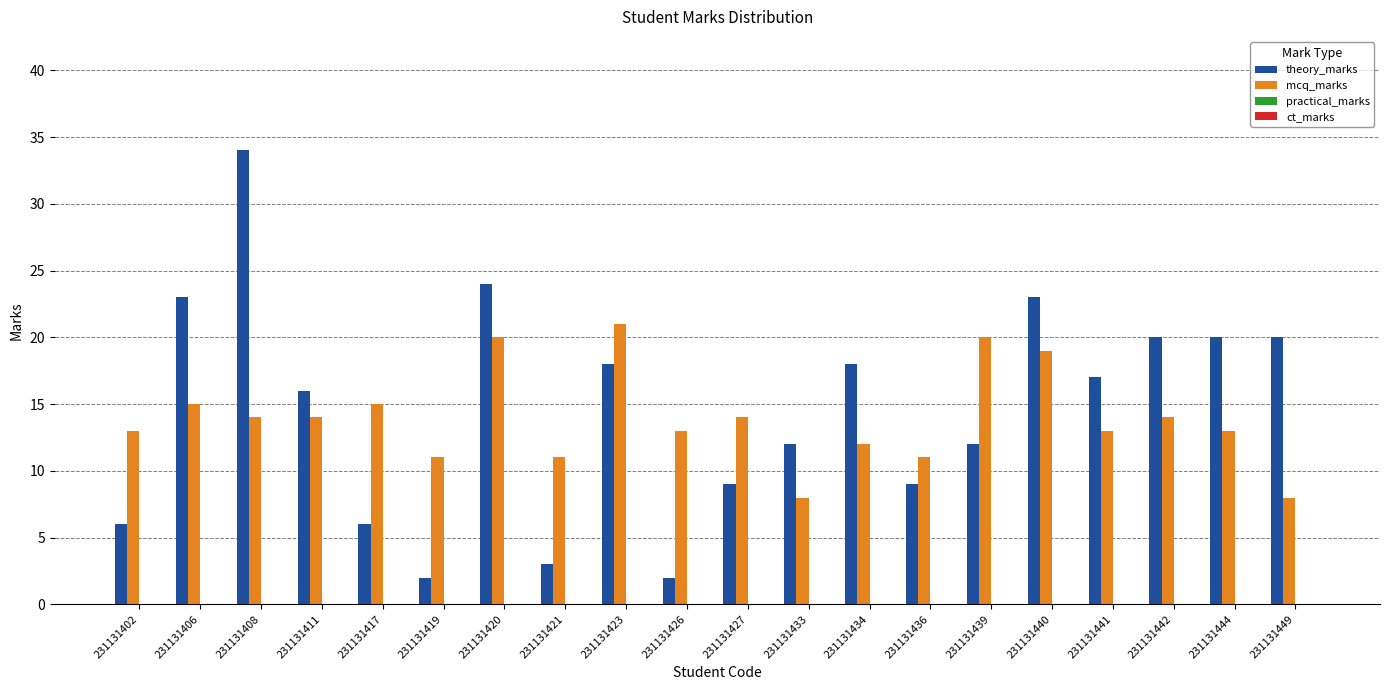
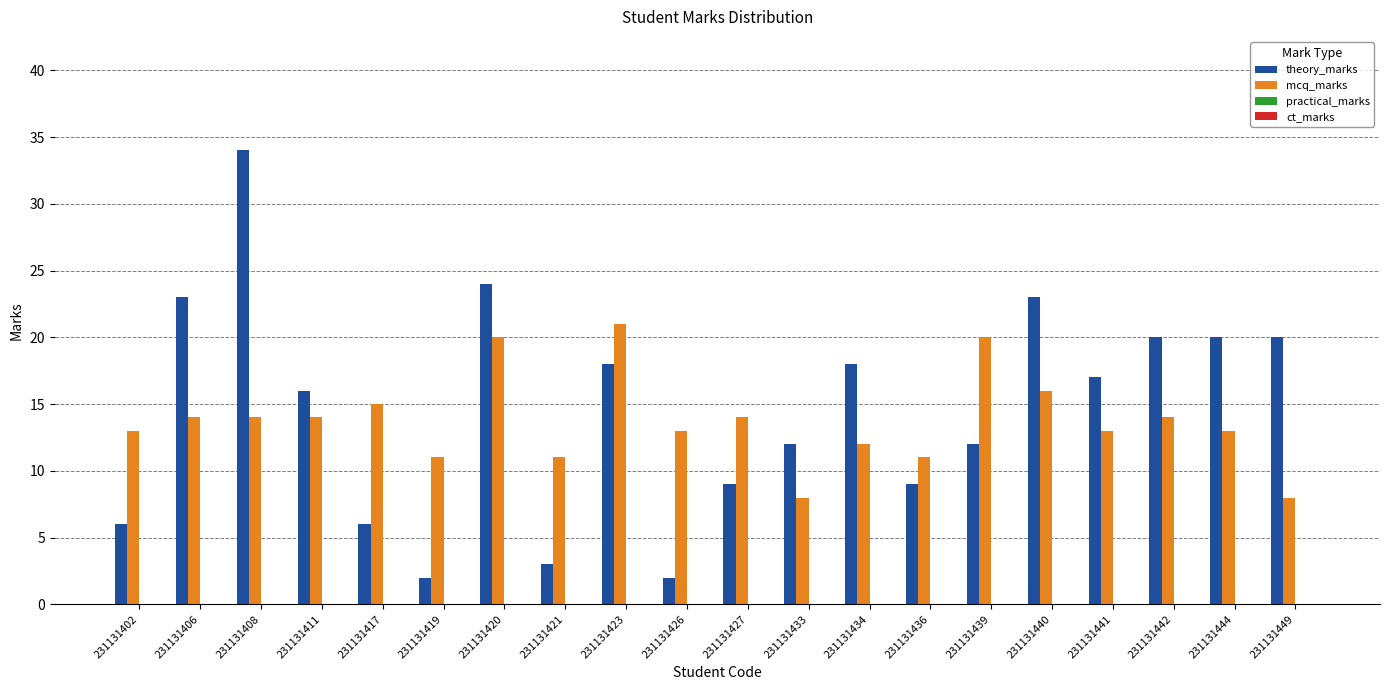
  {
    "theory_marks": {
      "231131402": 6,
      "231131406": 23,
      "231131408": 34,
      "231131411": 16,
      "231131417": 6,
      "231131419": 2,
      "231131420": 24,
      "231131421": 3,
      "231131423": 18,
      "231131426": 2,
      "231131427": 9,
      "231131433": 12,
      "231131434": 18,
      "231131436": 9,
      "231131439": 12,
      "231131440": 23,
      "231131441": 17,
      "231131442": 20,
      "231131444": 20,
      "231131449": 20
    },
    "mcq_marks": {
      "231131402": 13,
-     "231131406": 15,
+     "231131406": 14,
      "231131408": 14,
      "231131411": 14,
      "231131417": 15,
      "231131419": 11,
      "231131420": 20,
      "231131421": 11,
      "231131423": 21,
      "231131426": 13,
      "231131427": 14,
      "231131433": 8,
      "231131434": 12,
      "231131436": 11,
      "231131439": 20,
-     "231131440": 19,
+     "231131440": 16,
      "231131441": 13,
      "231131442": 14,
      "231131444": 13,
      "231131449": 8
    },
    "practical_marks": {
      "231131402": 0,
      "231131406": 0,
      "231131408": 0,
      "231131411": 0,
      "231131417": 0,
      "231131419": 0,
      "231131420": 0,
      "231131421": 0,
      "231131423": 0,
      "231131426": 0,
      "231131427": 0,
      "231131433": 0,
      "231131434": 0,
      "231131436": 0,
      "231131439": 0,
      "231131440": 0,
      "231131441": 0,
      "231131442": 0,
      "231131444": 0,
      "231131449": 0
    },
    "ct_marks": {
      "231131402": 0,
      "231131406": 0,
      "231131408": 0,
      "231131411": 0,
      "231131417": 0,
      "231131419": 0,
      "231131420": 0,
      "231131421": 0,
      "231131423": 0,
      "231131426": 0,
      "231131427": 0,
      "231131433": 0,
      "231131434": 0,
      "231131436": 0,
      "231131439": 0,
      "231131440": 0,
      "231131441": 0,
      "231131442": 0,
      "231131444": 0,
      "231131449": 0
    }
  }
